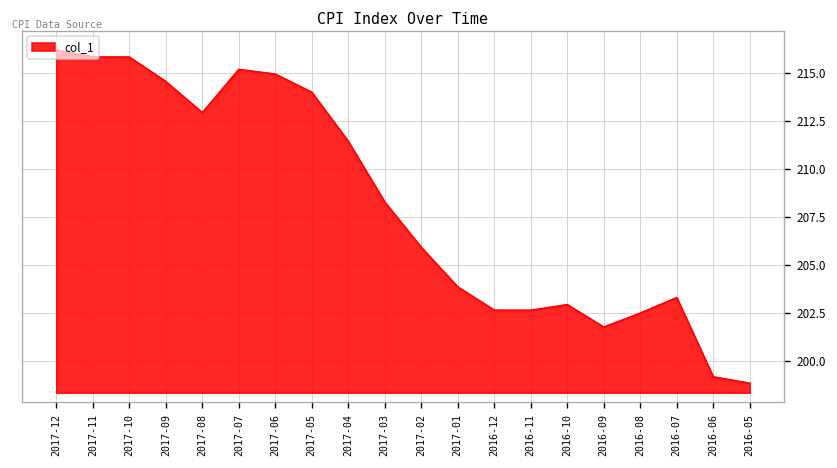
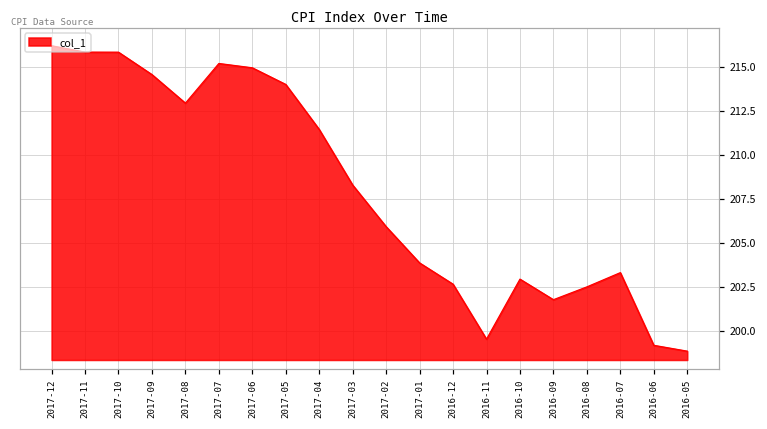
  {
    "2017-10": 215.8,
    "2017-09": 214.5,
    "2017-08": 212.9,
    "2017-07": 215.2,
    "2017-06": 214.9,
    "2017-05": 214.0,
    "2017-04": 211.4,
    "2017-03": 208.3,
    "2017-02": 205.9,
    "2017-01": 203.9,
    "2016-12": 202.7,
-   "2016-11": 202.7,
+   "2016-11": 199.6,
    "2016-10": 203.0,
    "2016-09": 201.8,
    "2016-08": 202.5,
    "2016-07": 203.3,
    "2016-06": 199.2,
    "2016-05": 198.9
  }
